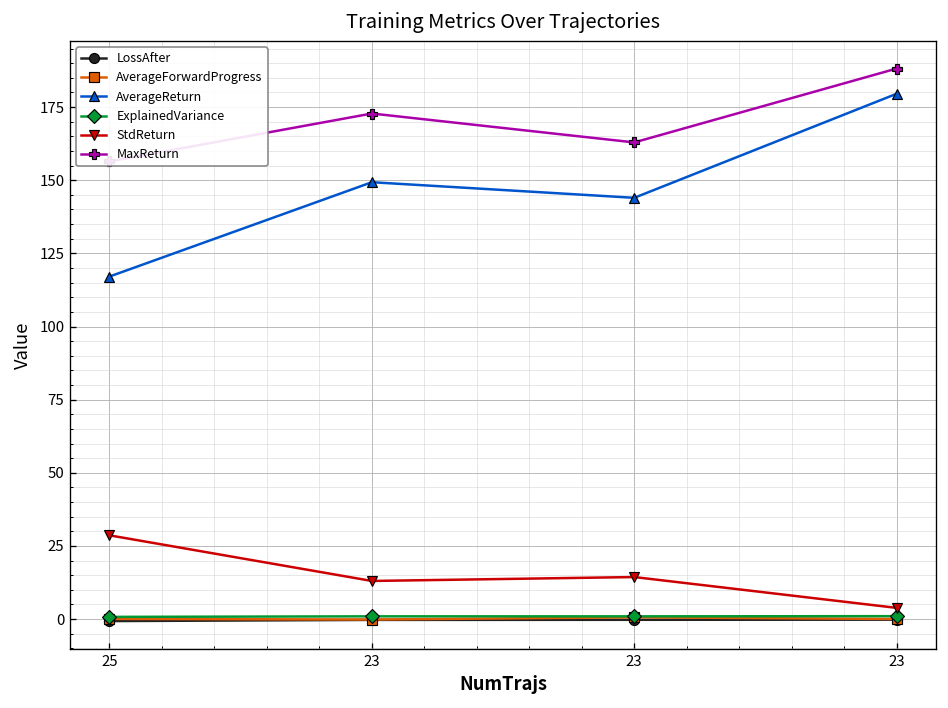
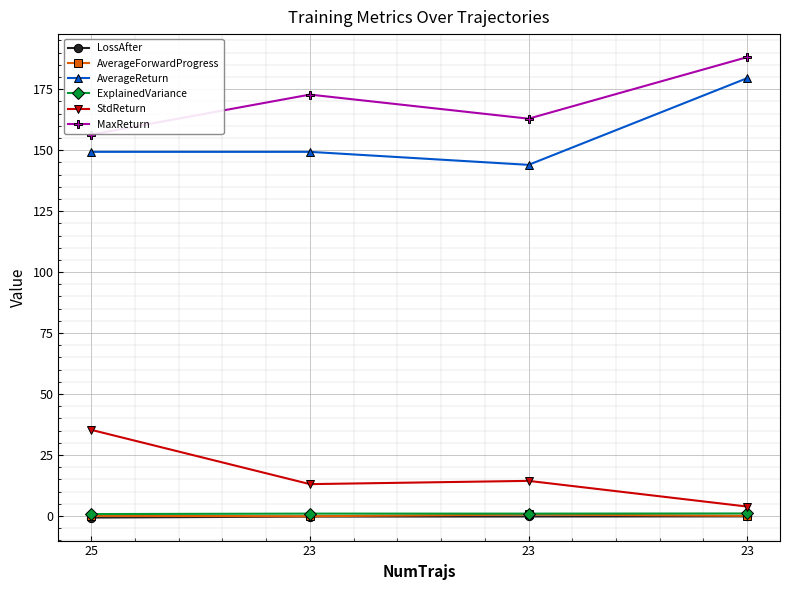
  {
    "AverageReturn": {
-     "25": 117
+     "25": 149
    },
    "StdReturn": {
-     "25": 29
+     "25": 35
    },
    "MaxReturn": {
      "25": 156
    }
  }
